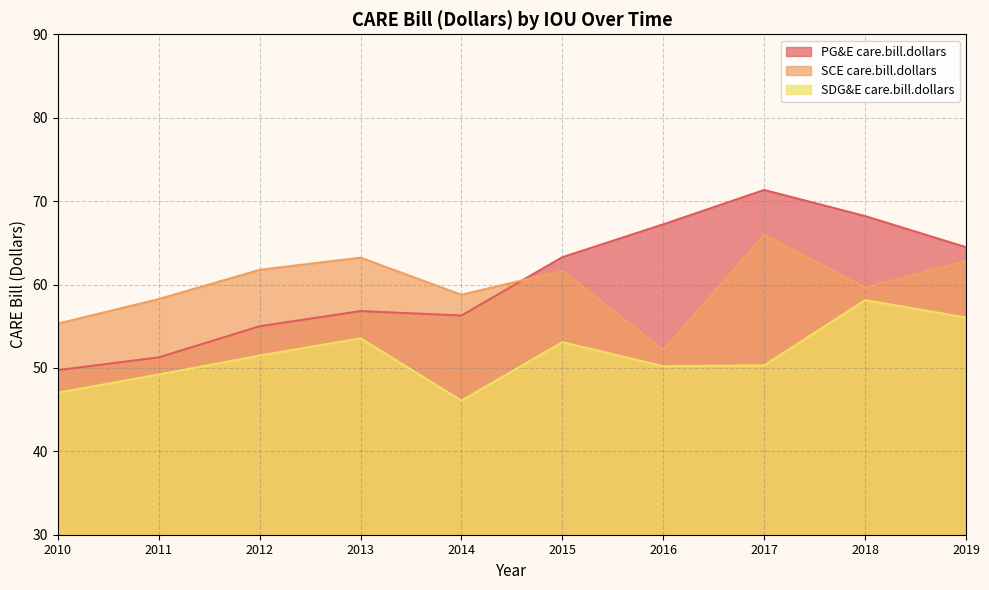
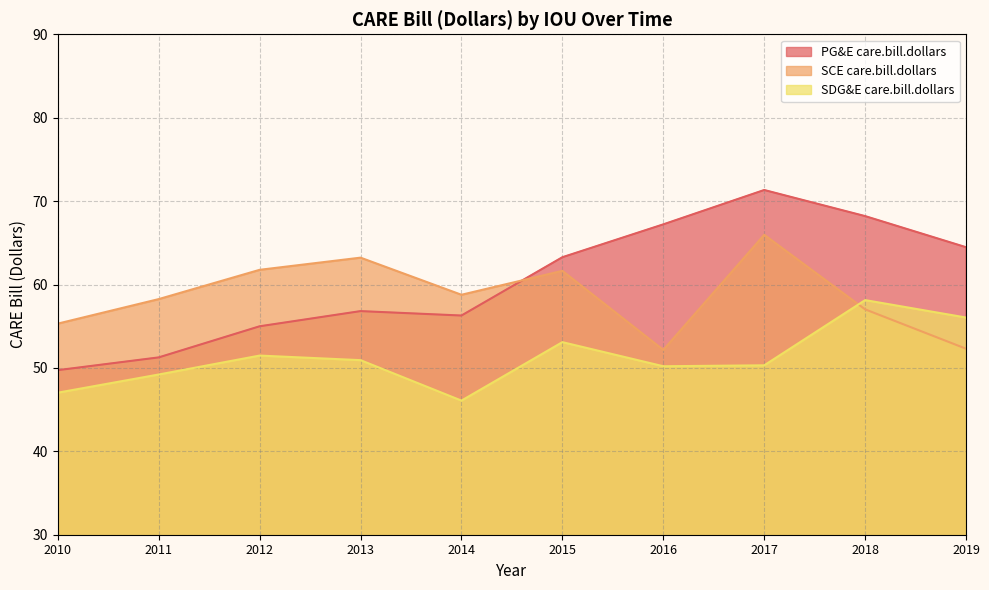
  {
    "PG&E care.bill.dollars": {
      "2010": 50,
      "2011": 51,
      "2012": 55,
      "2013": 57,
      "2014": 56,
      "2015": 63,
      "2016": 67,
      "2017": 71,
      "2018": 68,
      "2019": 64
    },
    "SCE care.bill.dollars": {
      "2010": 55,
      "2011": 58,
      "2012": 62,
      "2013": 63,
      "2014": 59,
      "2015": 62,
      "2016": 52,
      "2017": 66,
-     "2018": 60,
-     "2019": 63
+     "2018": 57,
+     "2019": 52
    },
    "SDG&E care.bill.dollars": {
      "2010": 47,
      "2011": 49,
      "2012": 51,
-     "2013": 54,
+     "2013": 51,
      "2014": 46,
      "2015": 53,
      "2016": 50,
      "2017": 50,
      "2018": 58,
      "2019": 56
    }
  }
